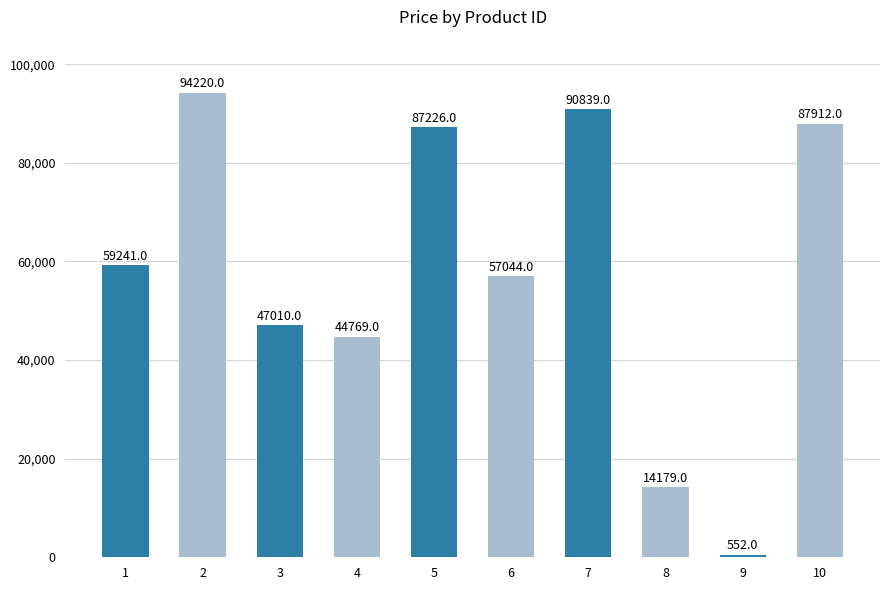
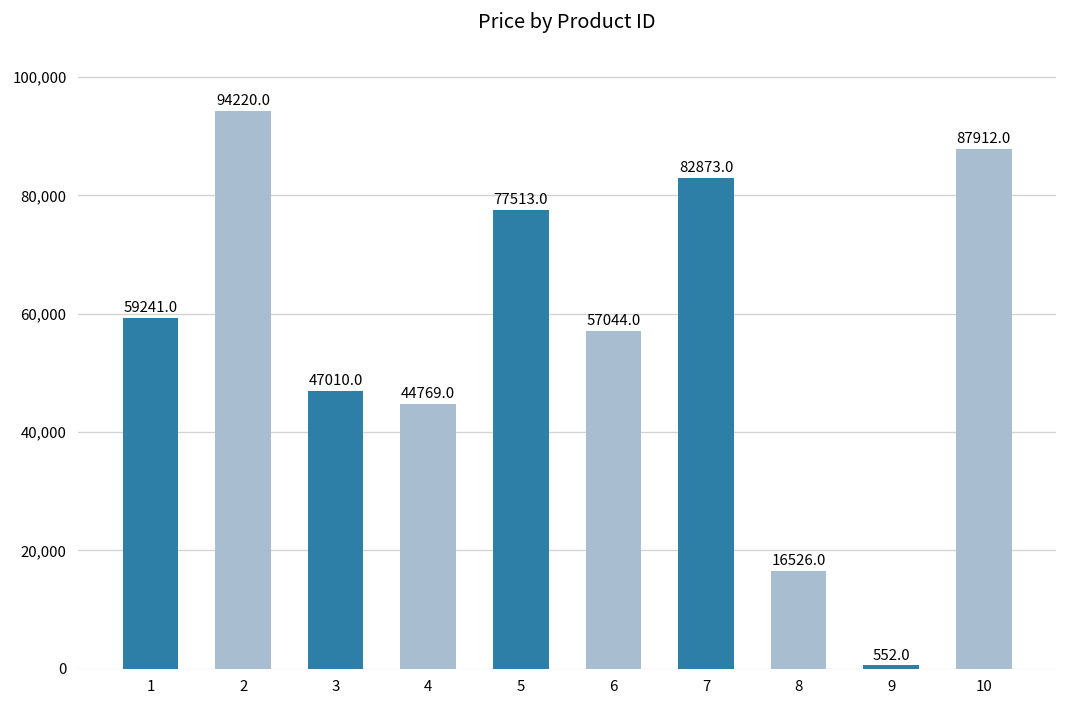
  {
    "1": 59241.0,
    "2": 94220.0,
    "3": 47010.0,
    "4": 44769.0,
-   "5": 87226.0,
+   "5": 77513.0,
    "6": 57044.0,
-   "7": 90839.0,
-   "8": 14179.0,
+   "7": 82873.0,
+   "8": 16526.0,
    "9": 552.0,
    "10": 87912.0
  }
